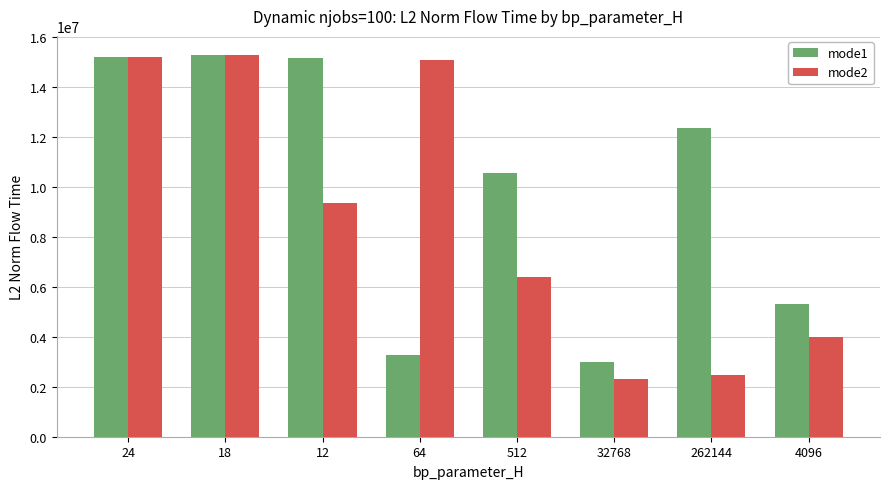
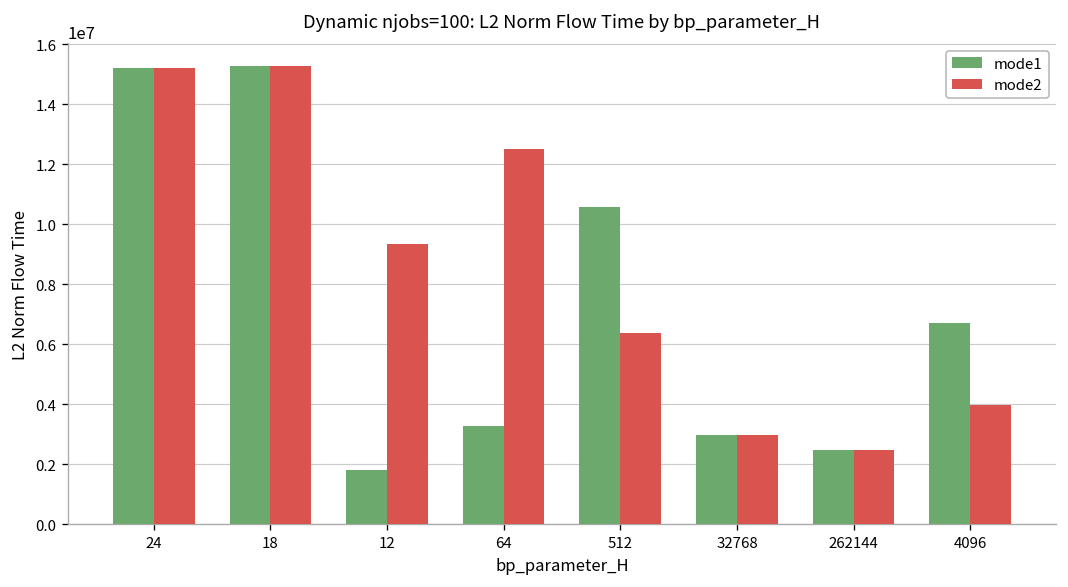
  {
    "mode1": {
      "24": 15200000,
      "18": 15300000,
-     "12": 15100000,
+     "12": 1800000,
      "64": 3300000,
      "512": 10600000,
      "32768": 3000000,
-     "262144": 12300000,
-     "4096": 5300000
+     "262144": 2500000,
+     "4096": 6700000
    },
    "mode2": {
      "24": 15200000,
      "18": 15300000,
      "12": 9300000,
-     "64": 15100000,
+     "64": 12500000,
      "512": 6400000,
-     "32768": 2300000,
+     "32768": 3000000,
      "262144": 2500000,
      "4096": 4000000
    }
  }
